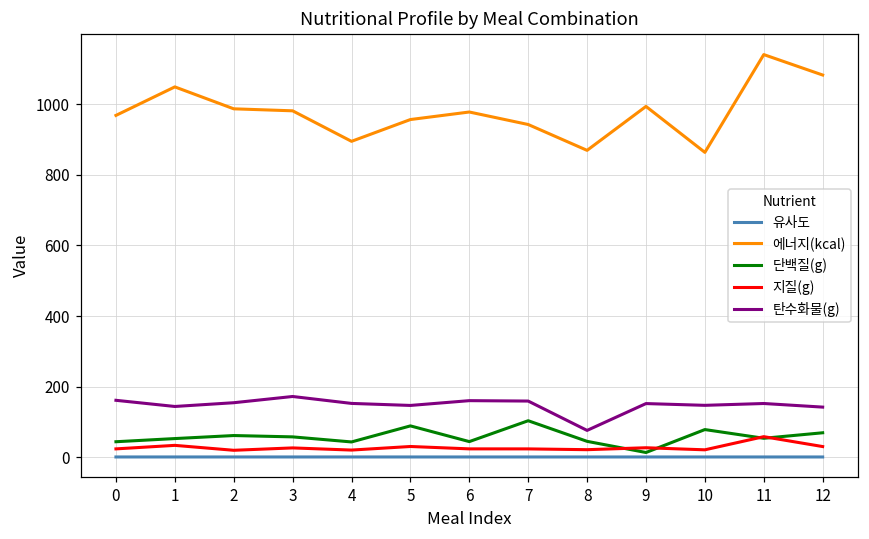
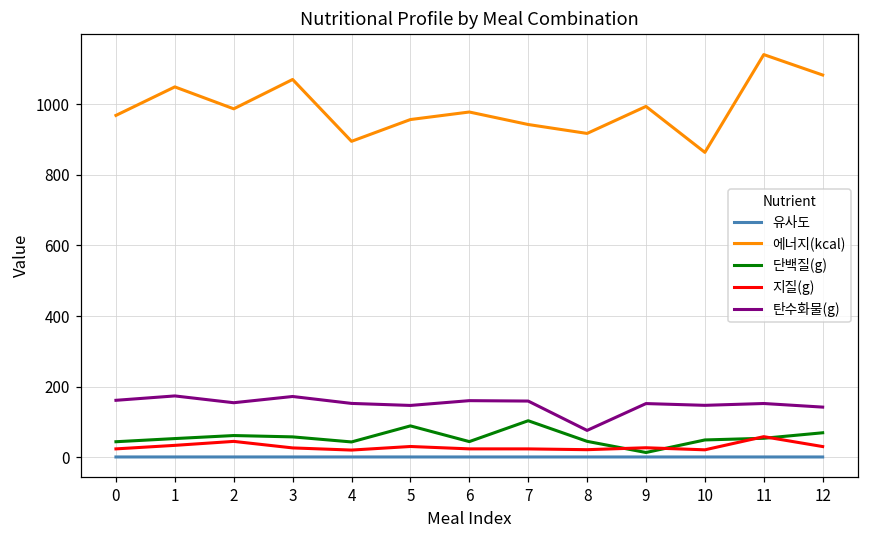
  {
    "유사도": {
      "0": 0,
      "1": 0,
      "2": 0,
      "3": 0,
      "4": 0,
      "5": 0,
      "6": 0,
      "7": 0,
      "8": 0,
      "9": 0,
      "10": 0,
      "11": 0,
      "12": 0
    },
    "에너지(kcal)": {
      "0": 970,
      "1": 1050,
      "2": 990,
-     "3": 980,
+     "3": 1070,
      "4": 890,
      "5": 960,
      "6": 980,
      "7": 940,
-     "8": 870,
+     "8": 920,
      "9": 990,
      "10": 860,
      "11": 1140,
      "12": 1080
    },
    "단백질(g)": {
      "0": 40,
      "1": 50,
      "2": 60,
      "3": 60,
      "4": 40,
      "5": 90,
      "6": 40,
      "7": 100,
      "8": 50,
      "9": 10,
-     "10": 80,
+     "10": 50,
      "12": 70
    },
    "지질(g)": {
      "0": 20,
      "1": 30,
-     "2": 20,
+     "2": 50,
      "3": 30,
      "4": 20,
      "5": 30,
      "6": 20,
      "7": 20,
      "8": 20,
      "9": 30,
      "10": 20,
      "12": 30
    },
    "탄수화물(g)": {
      "0": 160,
-     "1": 140,
+     "1": 170,
      "2": 150,
      "3": 170,
      "4": 150,
      "5": 150,
      "6": 160,
      "7": 160,
      "8": 80,
      "9": 150,
      "10": 150,
      "11": 150,
      "12": 140
    }
  }
